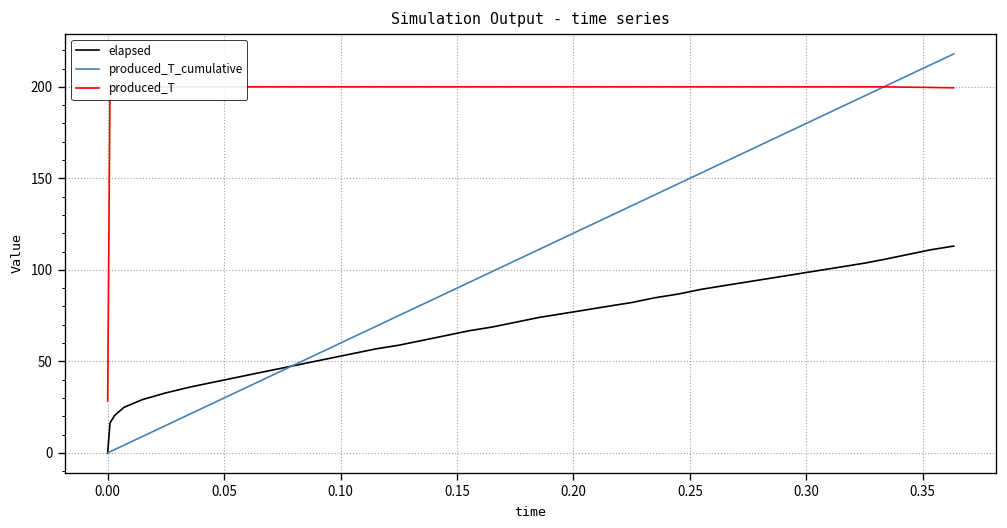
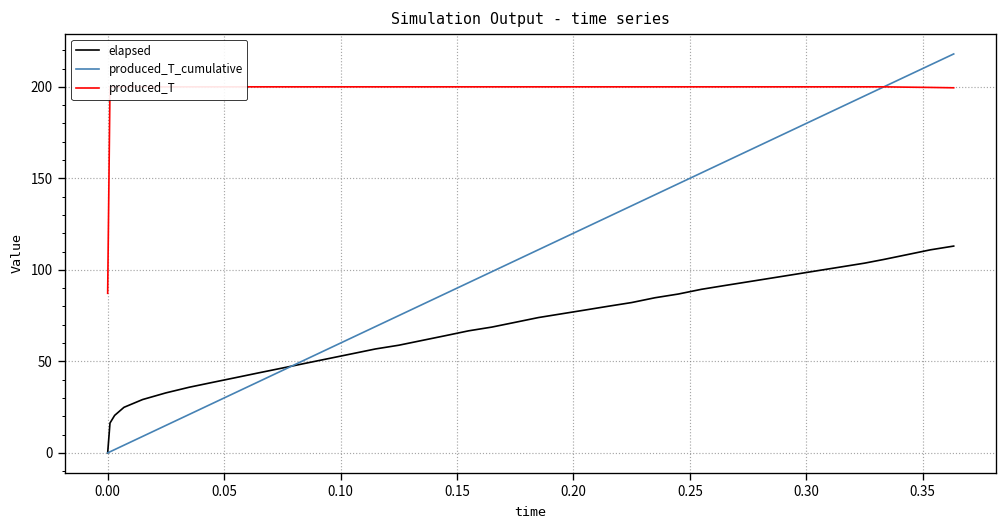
  {
    "produced_T": {
-     "0.00": 28
+     "0.00": 87
    }
  }
